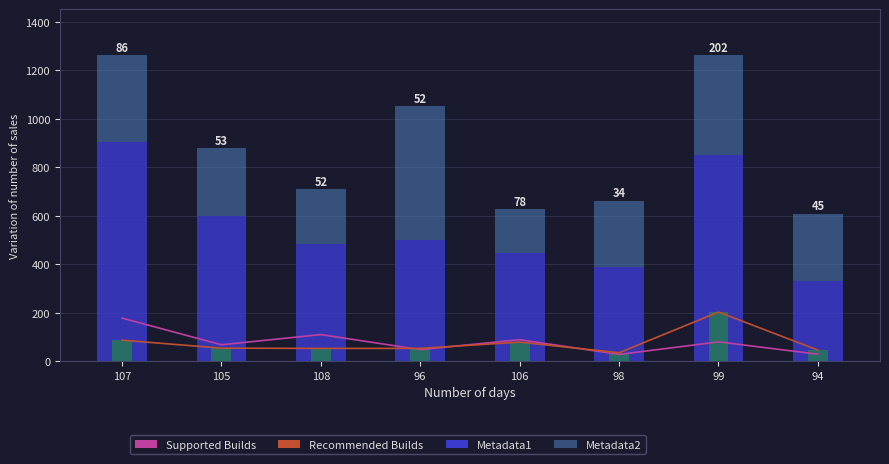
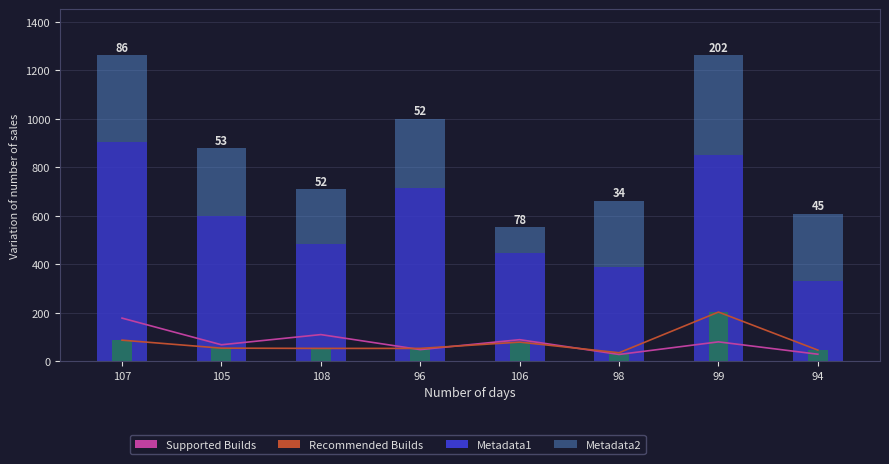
  {
    "Supported Builds": {
      "107": 180,
      "105": 70,
      "108": 110,
      "99": 80,
      "94": 30
    },
    "Metadata1": {
      "107": 900,
      "105": 600,
      "108": 480,
-     "96": 500,
+     "96": 710,
      "106": 450,
      "98": 390,
      "99": 850,
      "94": 330
    },
    "Metadata2": {
-     "96": 550,
-     "106": 180
+     "96": 290,
+     "106": 110
    }
  }
